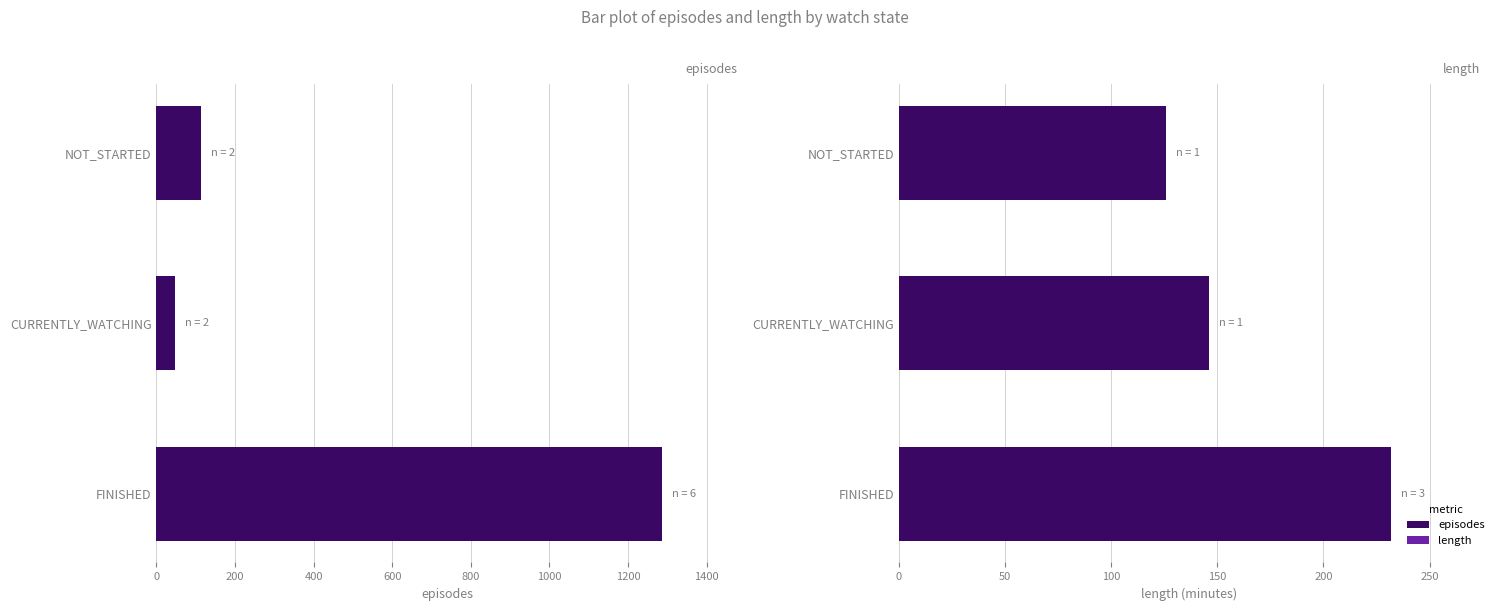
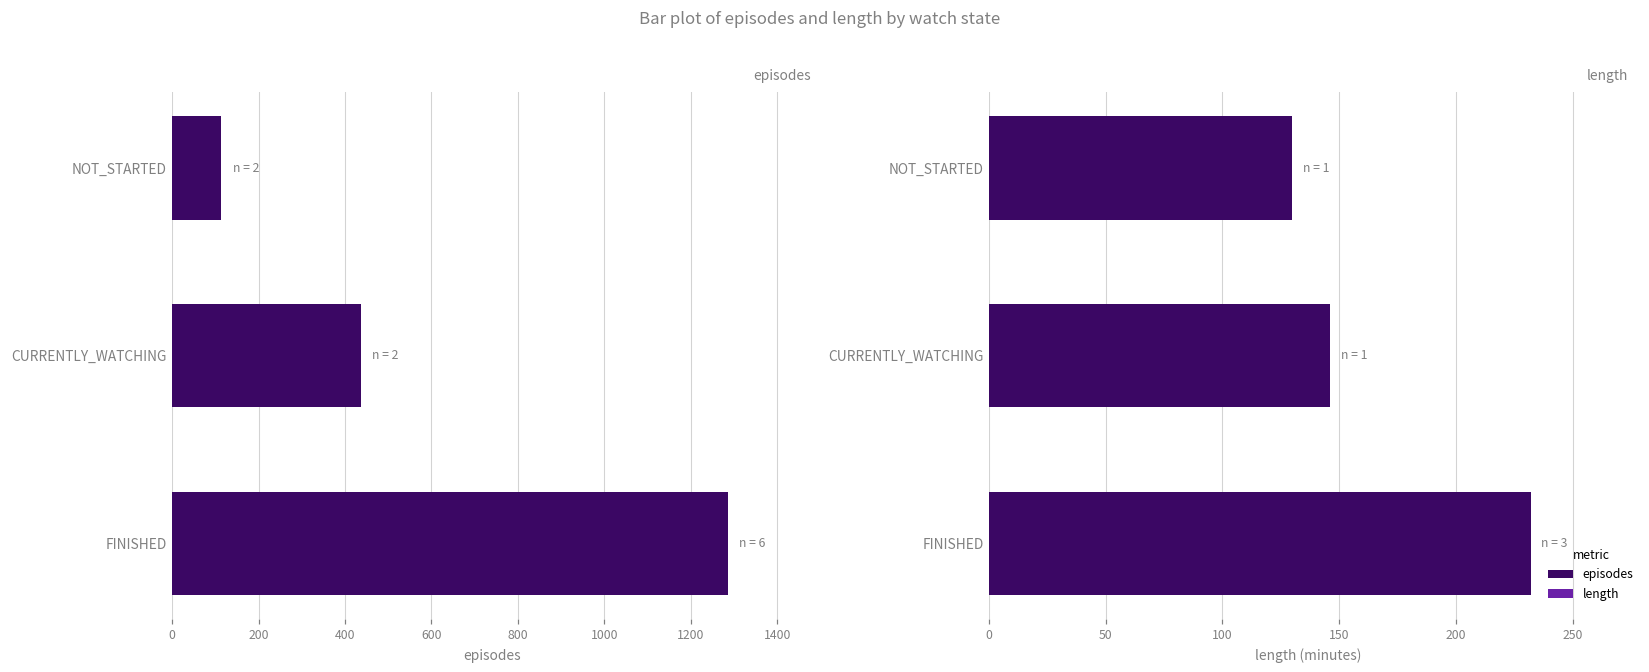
  {
    "episodes": {
-     "CURRENTLY_WATCHING": 50
+     "CURRENTLY_WATCHING": 440
    },
    "length": {
-     "NOT_STARTED": 126
+     "NOT_STARTED": 130
    }
  }
